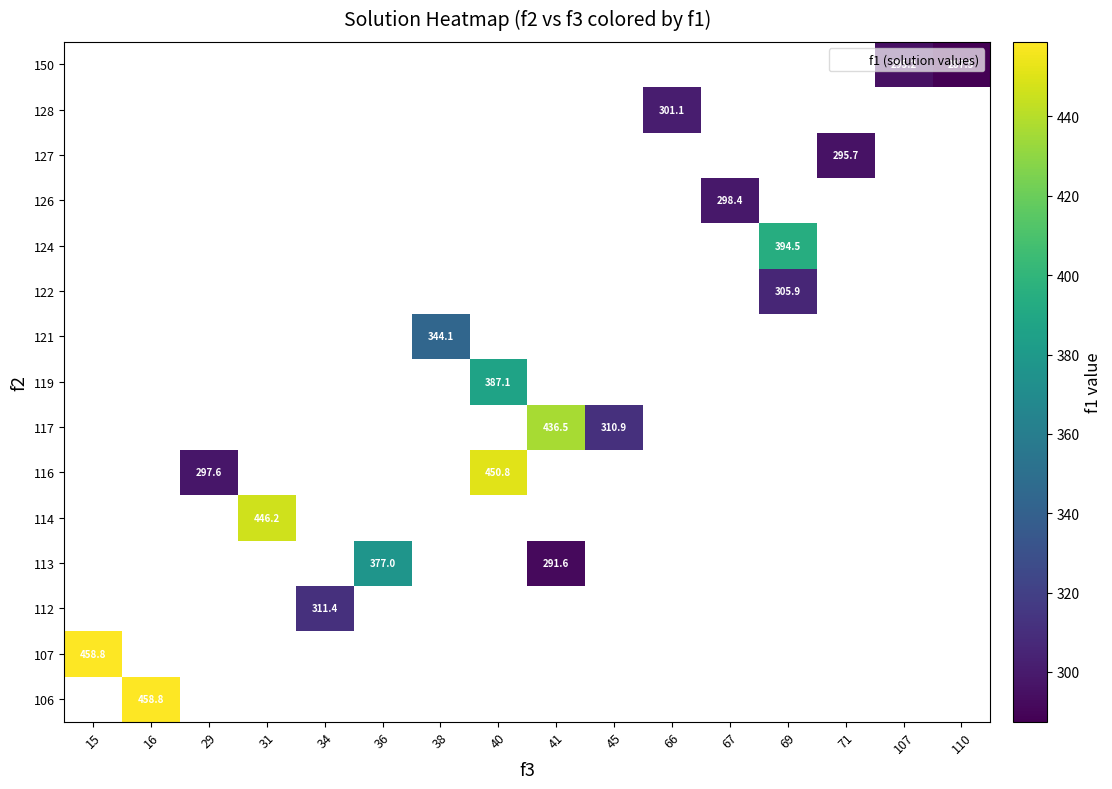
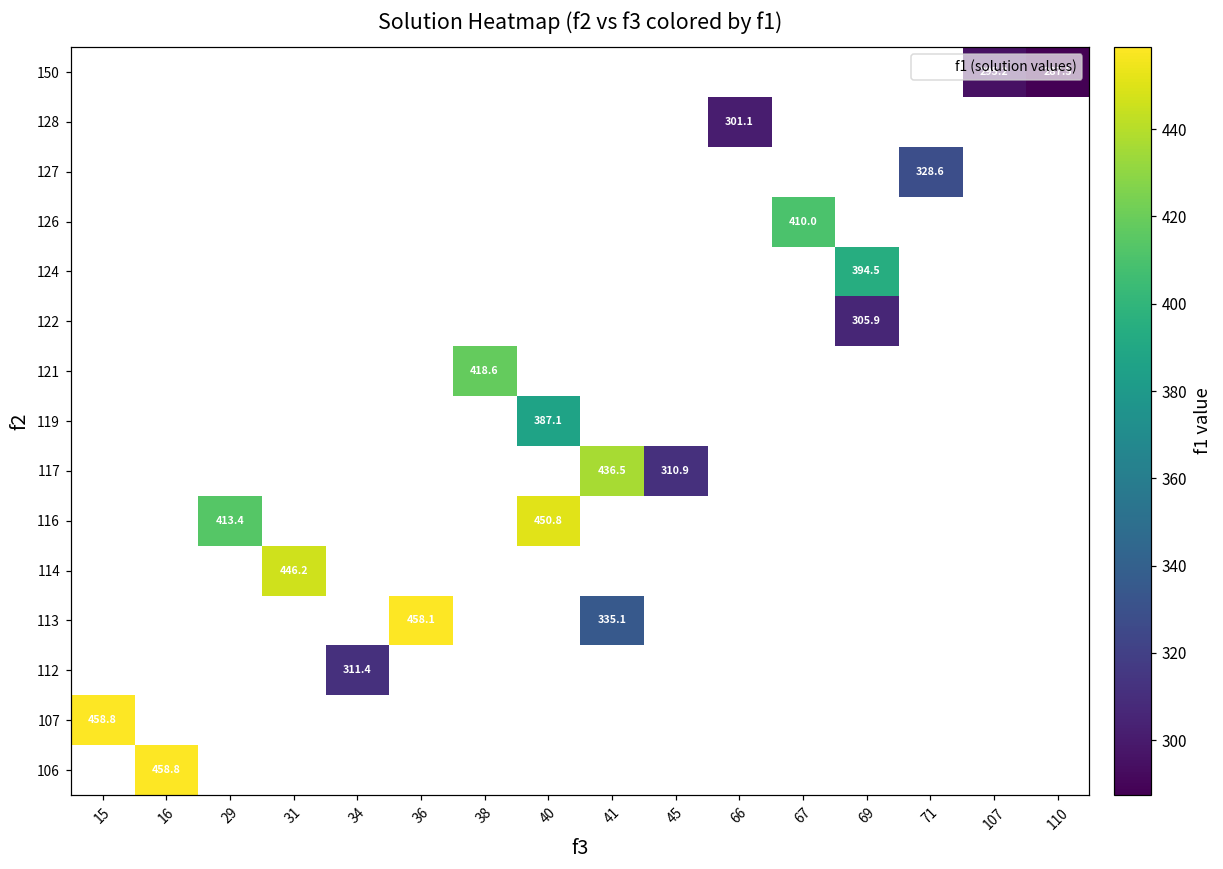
  {
    "128": {
      "66": 301.1
    },
    "127": {
-     "71": 295.7
+     "71": 328.6
    },
    "126": {
-     "67": 298.4
+     "67": 410.0
    },
    "124": {
      "69": 394.5
    },
    "122": {
      "69": 305.9
    },
    "121": {
-     "38": 344.1
+     "38": 418.6
    },
    "119": {
      "40": 387.1
    },
    "117": {
      "41": 436.5,
      "45": 310.9
    },
    "116": {
-     "29": 297.6,
+     "29": 413.4,
      "40": 450.8
    },
    "114": {
      "31": 446.2
    },
    "113": {
-     "36": 377.0,
-     "41": 291.6
+     "36": 458.1,
+     "41": 335.1
    },
    "112": {
      "34": 311.4
    },
    "107": {
      "15": 458.8
    },
    "106": {
      "16": 458.8
    }
  }
